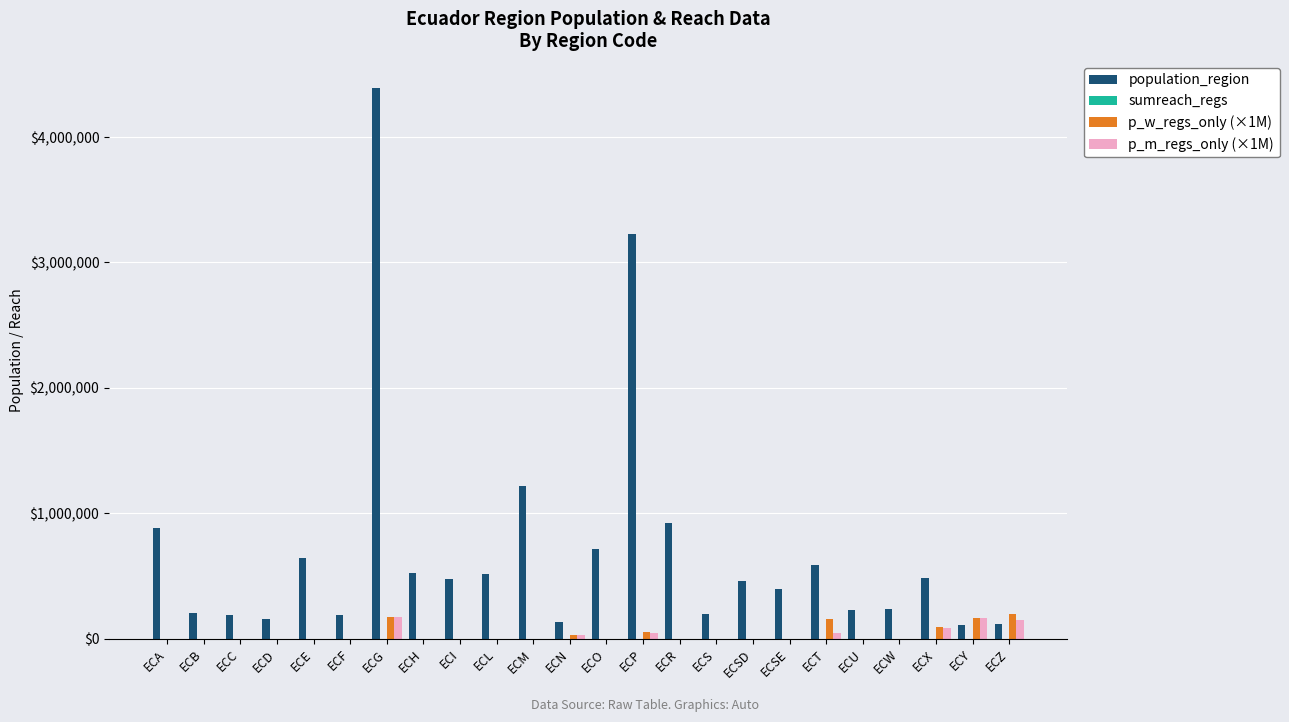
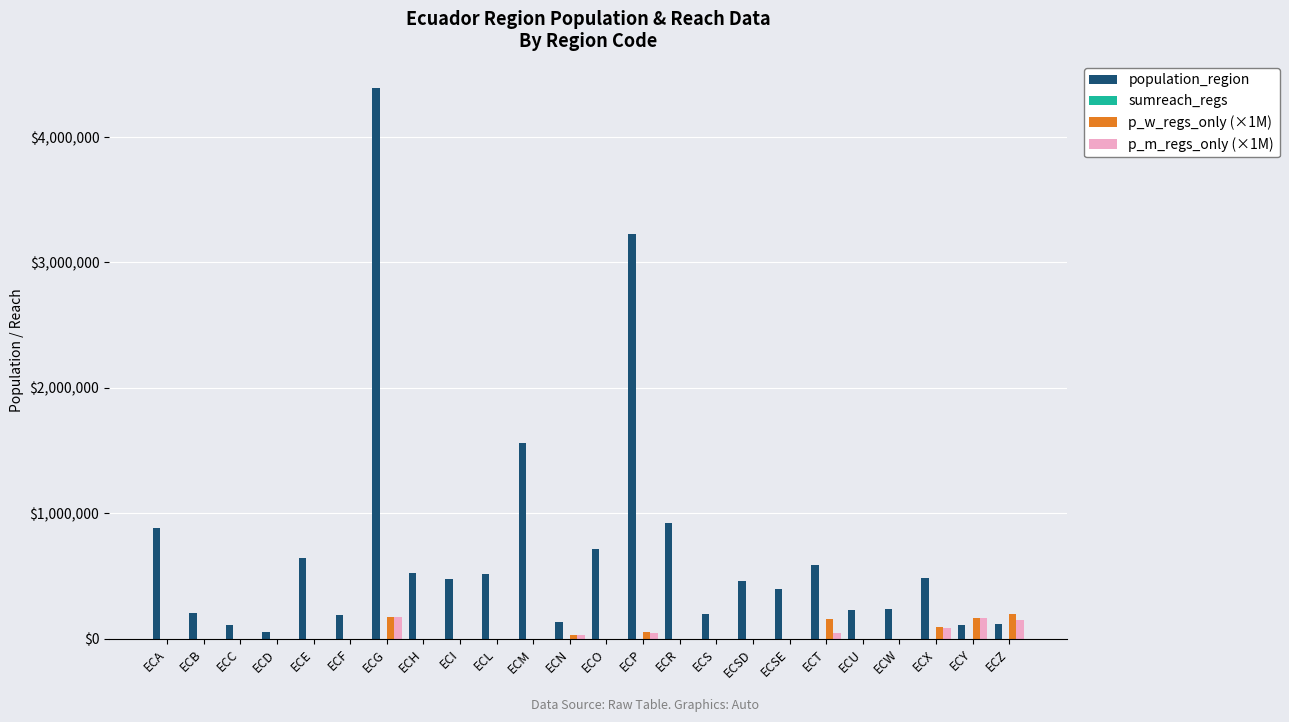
  {
    "population_region": {
      "ECA": "$880,000",
      "ECB": "$210,000",
-     "ECC": "$190,000",
-     "ECD": "$160,000",
+     "ECC": "$110,000",
+     "ECD": "$60,000",
      "ECE": "$640,000",
      "ECF": "$190,000",
      "ECG": "$4,390,000",
      "ECH": "$520,000",
      "ECI": "$480,000",
      "ECL": "$520,000",
-     "ECM": "$1,220,000",
+     "ECM": "$1,560,000",
      "ECN": "$130,000",
      "ECO": "$720,000",
      "ECP": "$3,230,000",
      "ECR": "$920,000",
      "ECS": "$200,000",
      "ECSD": "$460,000",
      "ECSE": "$400,000",
      "ECT": "$590,000",
      "ECU": "$230,000",
      "ECW": "$240,000",
      "ECX": "$490,000",
      "ECY": "$110,000",
      "ECZ": "$120,000"
    },
    "sumreach_regs": {
      "ECC": "$0",
      "ECD": "$0",
      "ECE": "$0",
      "ECF": "$0",
      "ECI": "$0",
      "ECM": "$0",
      "ECO": "$0",
      "ECR": "$0",
      "ECS": "$0",
      "ECSD": "$0",
      "ECSE": "$0",
      "ECU": "$0",
      "ECW": "$0"
    },
    "p_w_regs_only (×1M)": {
      "ECA": "$0",
      "ECB": "$0",
      "ECC": "$0",
      "ECD": "$0",
      "ECE": "$0",
      "ECF": "$0",
      "ECG": "$180,000",
      "ECH": "$0",
      "ECI": "$0",
      "ECL": "$0",
      "ECM": "$0",
      "ECN": "$30,000",
      "ECO": "$0",
      "ECP": "$50,000",
      "ECR": "$0",
      "ECS": "$0",
      "ECSD": "$0",
      "ECSE": "$0",
      "ECT": "$160,000",
      "ECU": "$0",
      "ECW": "$0",
      "ECX": "$100,000",
      "ECY": "$170,000",
      "ECZ": "$200,000"
    },
    "p_m_regs_only (×1M)": {
      "ECA": "$0",
      "ECB": "$0",
      "ECC": "$0",
      "ECD": "$0",
      "ECE": "$0",
      "ECF": "$0",
      "ECG": "$180,000",
      "ECH": "$0",
      "ECI": "$0",
      "ECL": "$0",
      "ECM": "$0",
      "ECN": "$30,000",
      "ECO": "$0",
      "ECP": "$40,000",
      "ECR": "$0",
      "ECS": "$0",
      "ECSD": "$0",
      "ECSE": "$0",
      "ECT": "$50,000",
      "ECU": "$0",
      "ECW": "$0",
      "ECX": "$90,000",
      "ECY": "$170,000",
      "ECZ": "$150,000"
    }
  }
